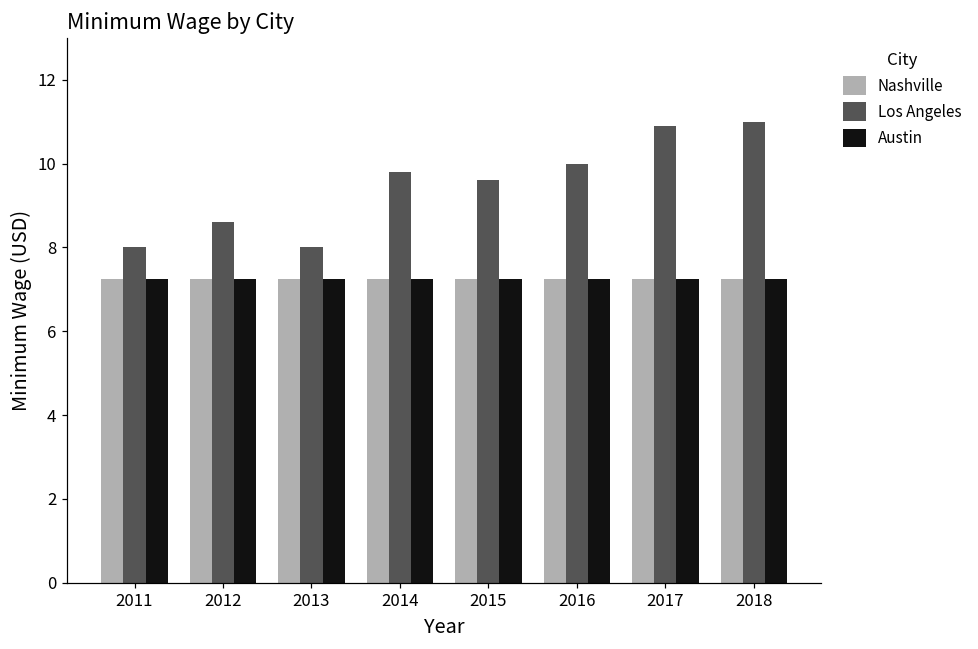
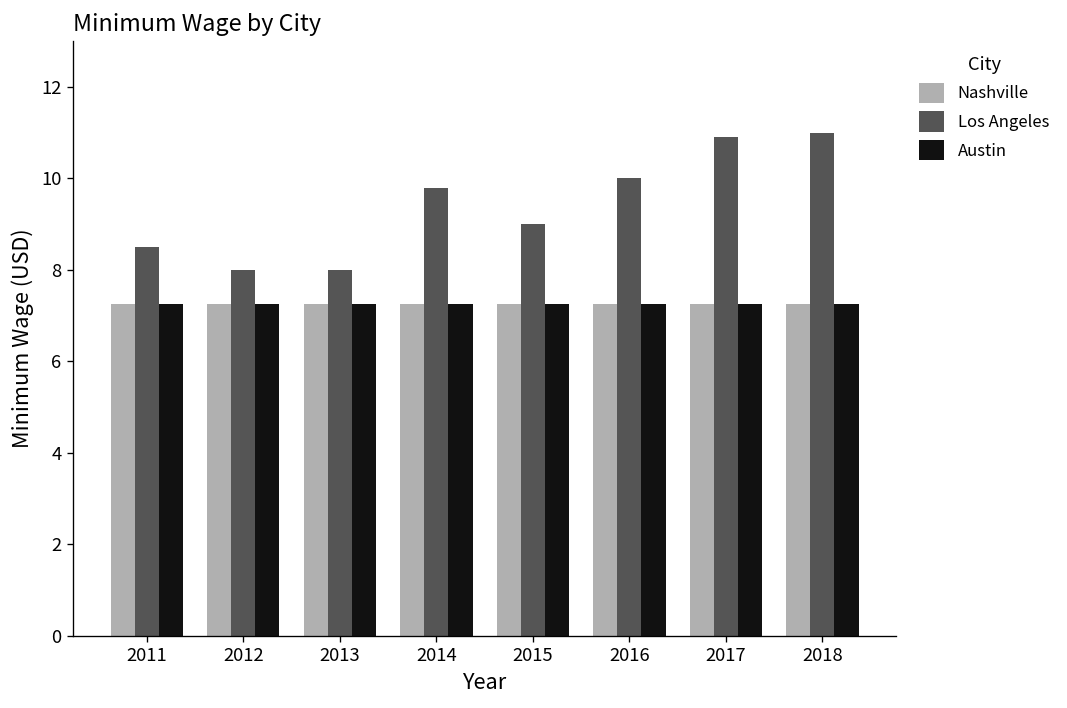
  {
    "Nashville": {
      "2011": 7.3,
      "2012": 7.3,
      "2013": 7.3,
      "2014": 7.3,
      "2015": 7.3,
      "2016": 7.3,
      "2017": 7.3,
      "2018": 7.3
    },
    "Los Angeles": {
-     "2011": 8.0,
-     "2012": 8.6,
+     "2011": 8.5,
+     "2012": 8.0,
      "2013": 8.0,
      "2014": 9.8,
-     "2015": 9.6,
+     "2015": 9.0,
      "2016": 10.0,
      "2017": 10.9,
      "2018": 11.0
    },
    "Austin": {
      "2011": 7.3,
      "2012": 7.3,
      "2013": 7.3,
      "2014": 7.3,
      "2015": 7.3,
      "2016": 7.3,
      "2017": 7.3,
      "2018": 7.3
    }
  }
